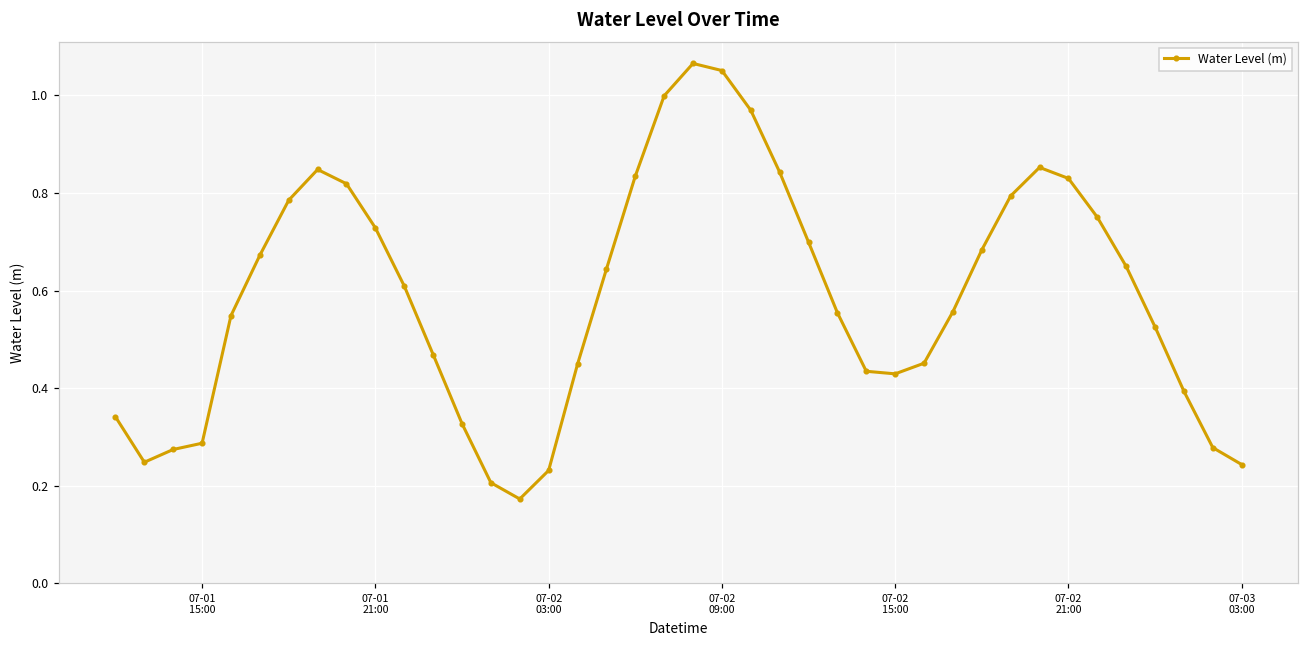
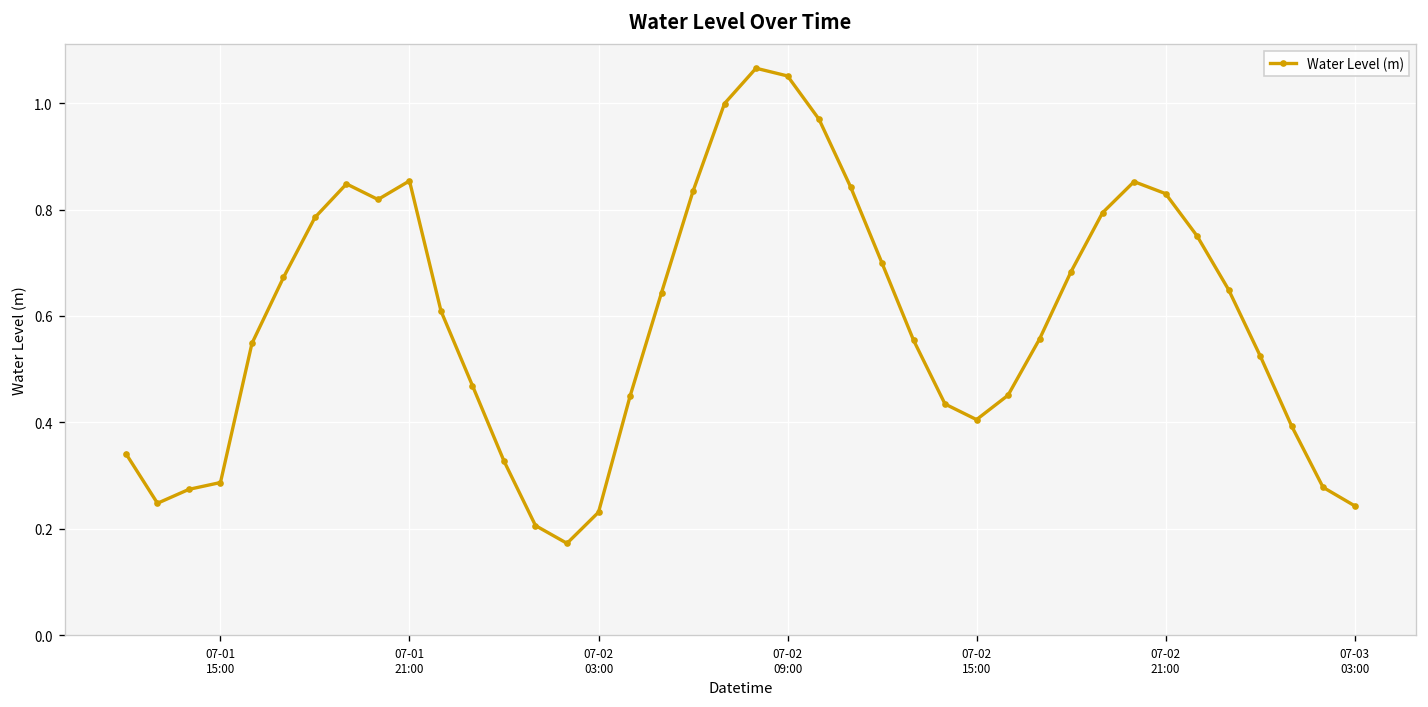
  {
    "07-01 15:00": 0.29,
-   "07-01 21:00": 0.73,
+   "07-01 21:00": 0.85,
    "07-02 03:00": 0.23,
    "07-02 09:00": 1.05,
-   "07-02 15:00": 0.43,
+   "07-02 15:00": 0.41,
    "07-02 21:00": 0.83,
    "07-03 03:00": 0.24
  }
